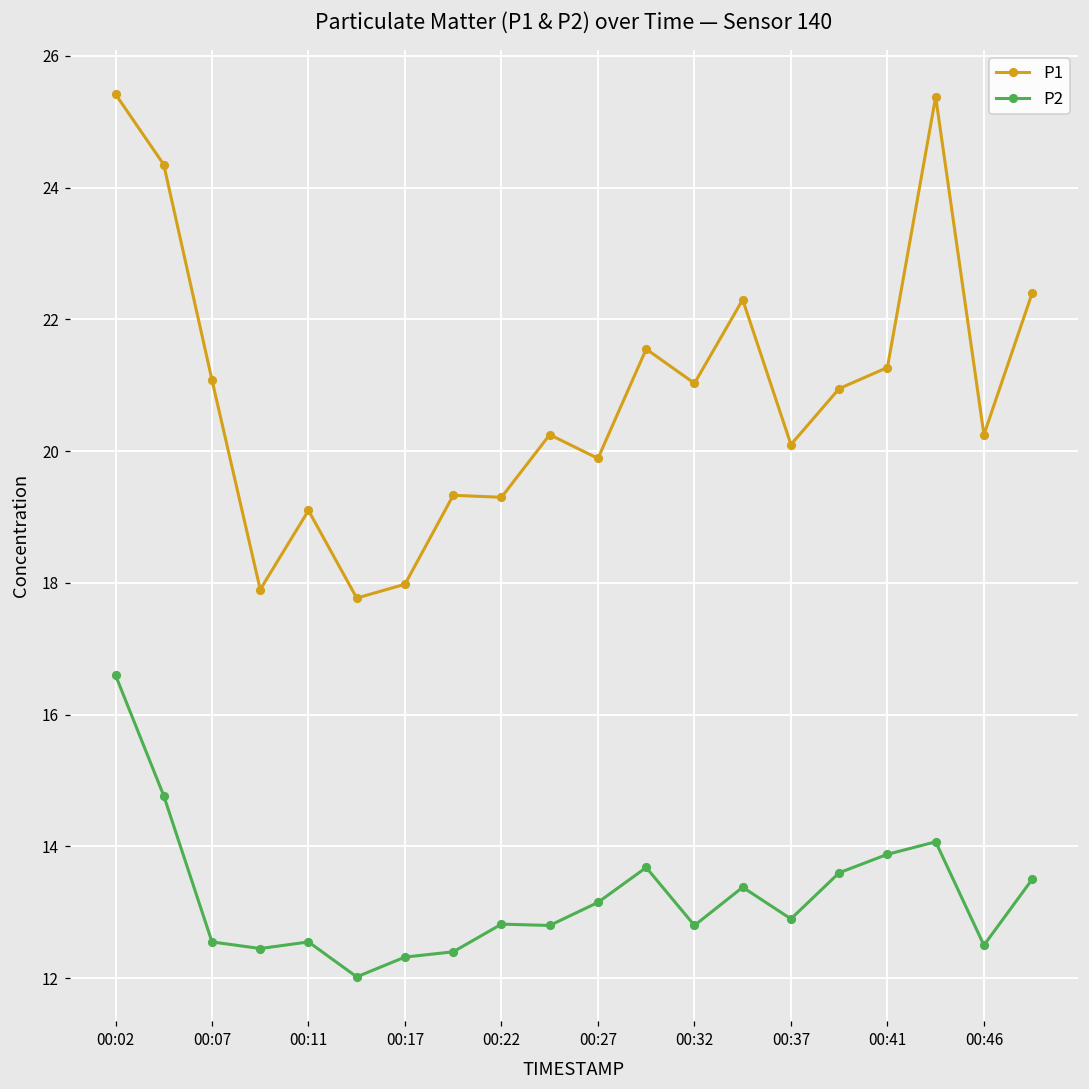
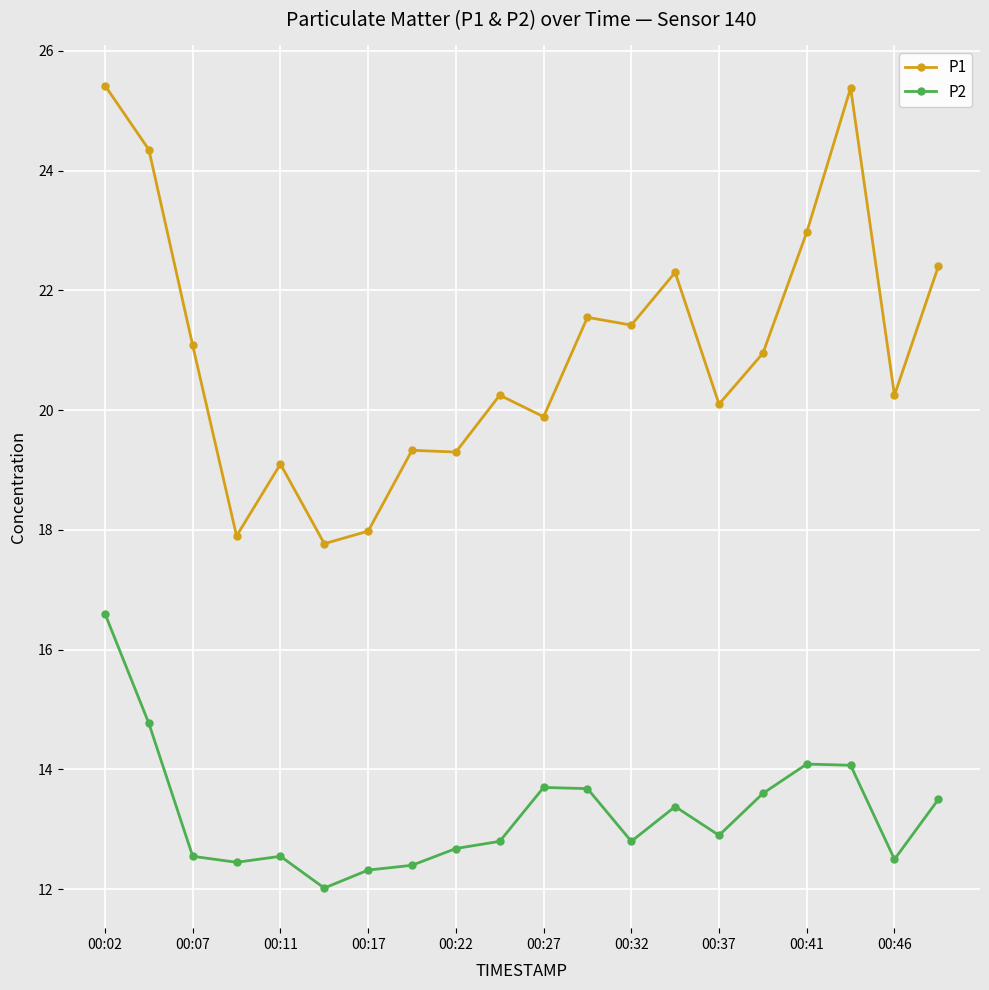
  {
    "P1": {
      "00:02": 25.4,
      "00:07": 21.1,
      "00:11": 19.1,
      "00:17": 18.0,
      "00:22": 19.3,
      "00:27": 19.9,
-     "00:32": 21.0,
+     "00:32": 21.4,
      "00:37": 20.1,
-     "00:41": 21.3,
+     "00:41": 23.0,
      "00:46": 20.3
    },
    "P2": {
      "00:02": 16.6,
      "00:07": 12.6,
      "00:11": 12.6,
      "00:17": 12.3,
-     "00:22": 12.8,
-     "00:27": 13.2,
+     "00:22": 12.7,
+     "00:27": 13.7,
      "00:32": 12.8,
      "00:37": 12.9,
-     "00:41": 13.9,
+     "00:41": 14.1,
      "00:46": 12.5
    }
  }
